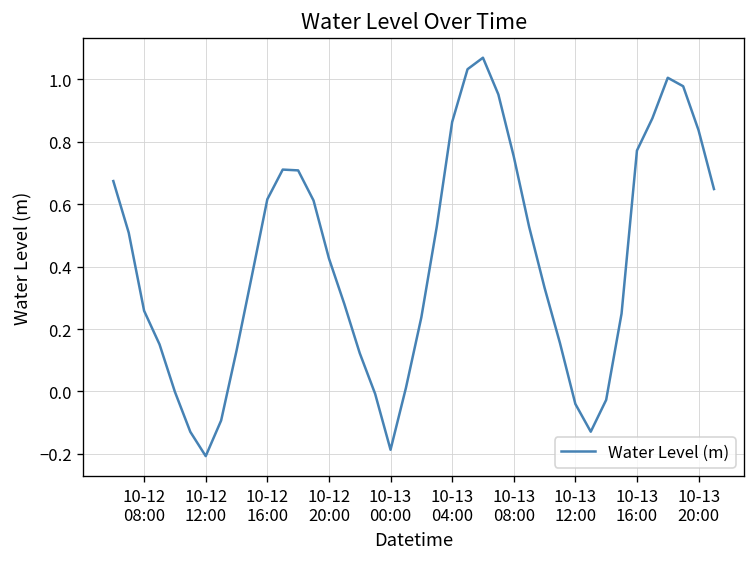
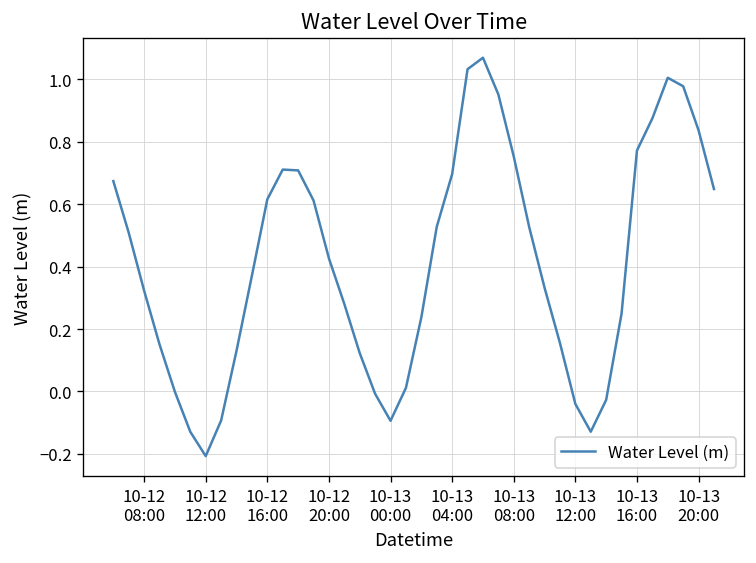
  {
-   "10-12 08:00": 0.26,
+   "10-12 08:00": 0.32,
    "10-12 12:00": -0.21,
    "10-12 16:00": 0.62,
    "10-12 20:00": 0.43,
-   "10-13 00:00": -0.19,
-   "10-13 04:00": 0.86,
+   "10-13 00:00": -0.09,
+   "10-13 04:00": 0.70,
    "10-13 08:00": 0.75,
    "10-13 12:00": -0.04,
    "10-13 16:00": 0.77,
    "10-13 20:00": 0.84
  }
